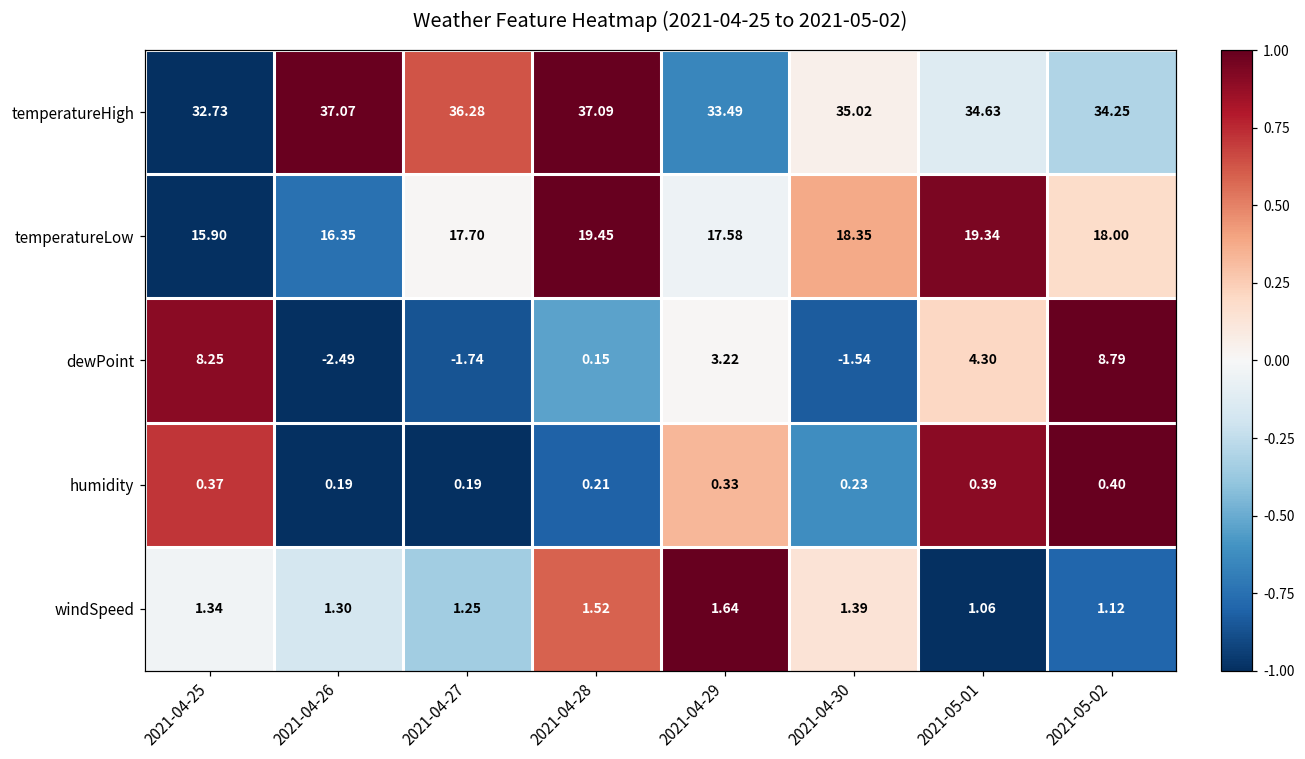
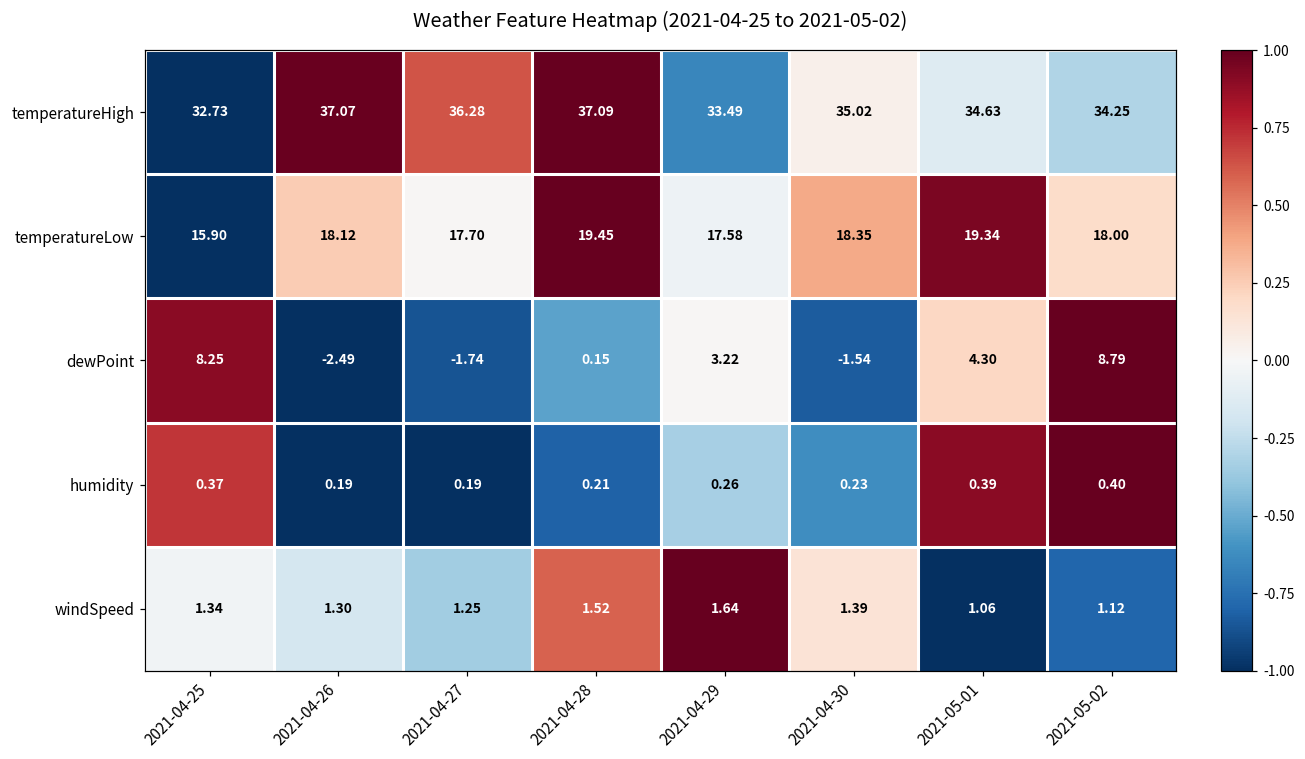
  {
    "temperatureHigh": {
      "2021-04-25": 32.73,
      "2021-04-26": 37.07,
      "2021-04-27": 36.28,
      "2021-04-28": 37.09,
      "2021-04-29": 33.49,
      "2021-04-30": 35.02,
      "2021-05-01": 34.63,
      "2021-05-02": 34.25
    },
    "temperatureLow": {
      "2021-04-25": 15.90,
-     "2021-04-26": 16.35,
+     "2021-04-26": 18.12,
      "2021-04-27": 17.70,
      "2021-04-28": 19.45,
      "2021-04-29": 17.58,
      "2021-04-30": 18.35,
      "2021-05-01": 19.34,
      "2021-05-02": 18.00
    },
    "dewPoint": {
      "2021-04-25": 8.25,
      "2021-04-26": -2.49,
      "2021-04-27": -1.74,
      "2021-04-28": 0.15,
      "2021-04-29": 3.22,
      "2021-04-30": -1.54,
      "2021-05-01": 4.30,
      "2021-05-02": 8.79
    },
    "humidity": {
      "2021-04-25": 0.37,
      "2021-04-26": 0.19,
      "2021-04-27": 0.19,
      "2021-04-28": 0.21,
-     "2021-04-29": 0.33,
+     "2021-04-29": 0.26,
      "2021-04-30": 0.23,
      "2021-05-01": 0.39,
      "2021-05-02": 0.40
    },
    "windSpeed": {
      "2021-04-25": 1.34,
      "2021-04-26": 1.30,
      "2021-04-27": 1.25,
      "2021-04-28": 1.52,
      "2021-04-29": 1.64,
      "2021-04-30": 1.39,
      "2021-05-01": 1.06,
      "2021-05-02": 1.12
    }
  }
